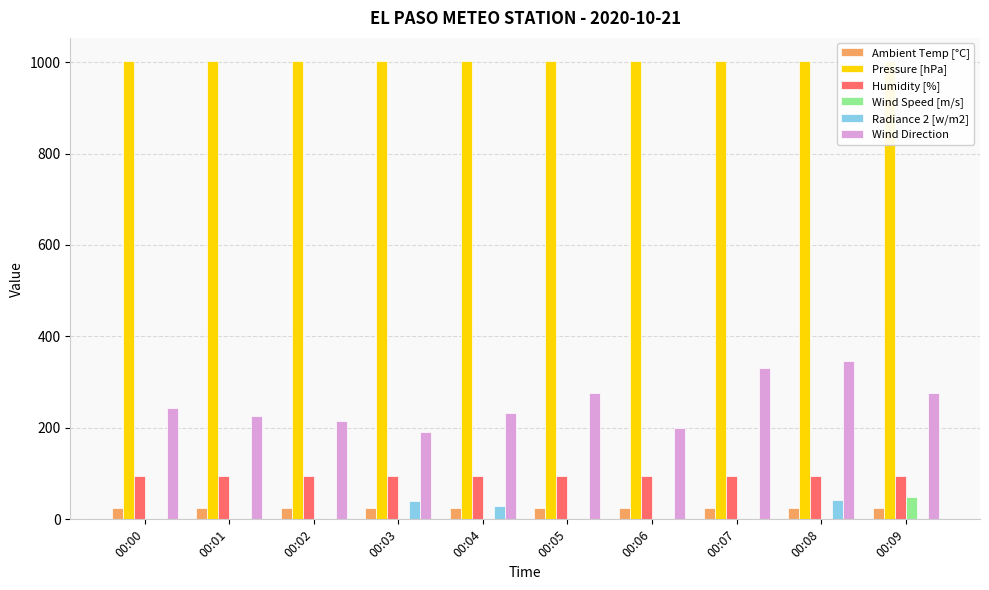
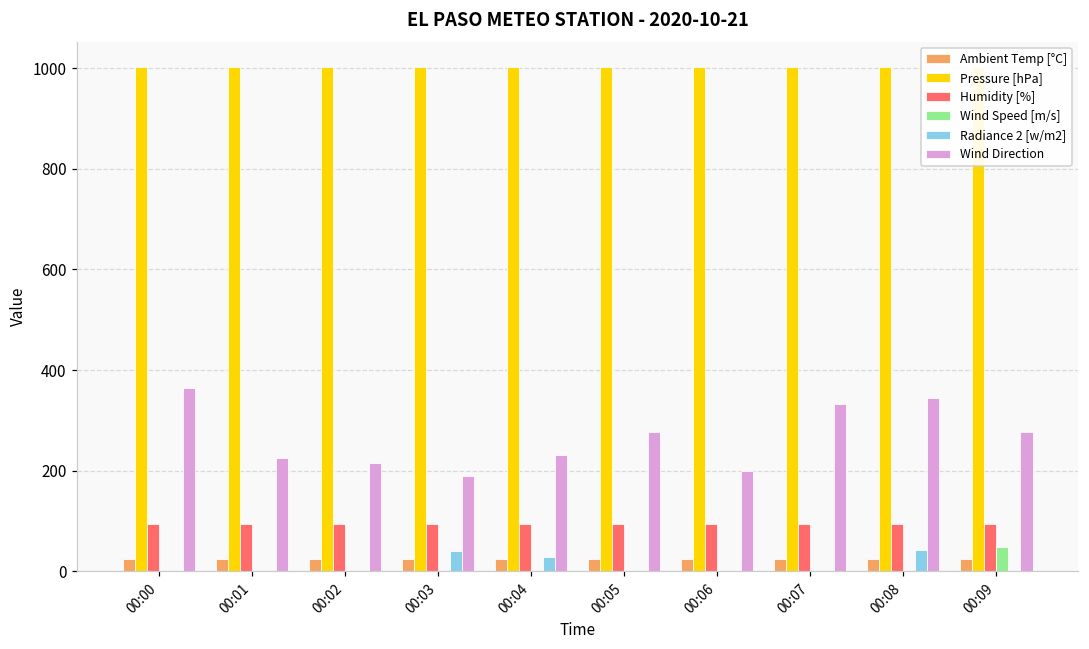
  {
    "Pressure [hPa]": {
      "00:00": 1000,
      "00:01": 1000,
      "00:02": 1000,
      "00:03": 1000,
      "00:04": 1000,
      "00:05": 1000,
      "00:06": 1000,
      "00:07": 1000,
      "00:08": 1000
    },
    "Wind Speed [m/s]": {
      "00:01": 0,
      "00:03": 0,
      "00:04": 0,
      "00:05": 0,
      "00:06": 0,
      "00:07": 0,
      "00:08": 0,
      "00:09": 50
    },
    "Radiance 2 [w/m2]": {
      "00:00": 0,
      "00:01": 0,
      "00:02": 0,
      "00:03": 40,
      "00:04": 30,
      "00:06": 0,
      "00:07": 0,
      "00:08": 40,
      "00:09": 0
    },
    "Wind Direction": {
-     "00:00": 240,
+     "00:00": 370,
      "00:01": 230,
      "00:02": 210,
      "00:03": 190,
      "00:04": 230,
      "00:05": 280,
      "00:06": 200,
      "00:07": 330,
      "00:08": 350,
      "00:09": 280
    }
  }
